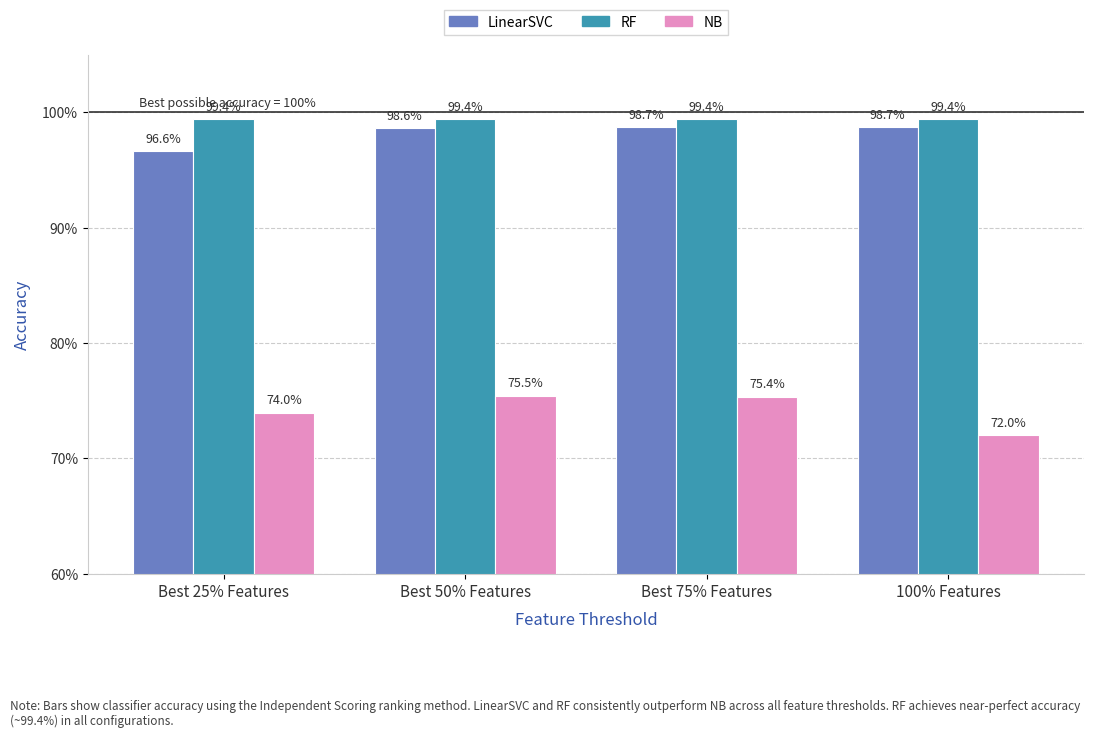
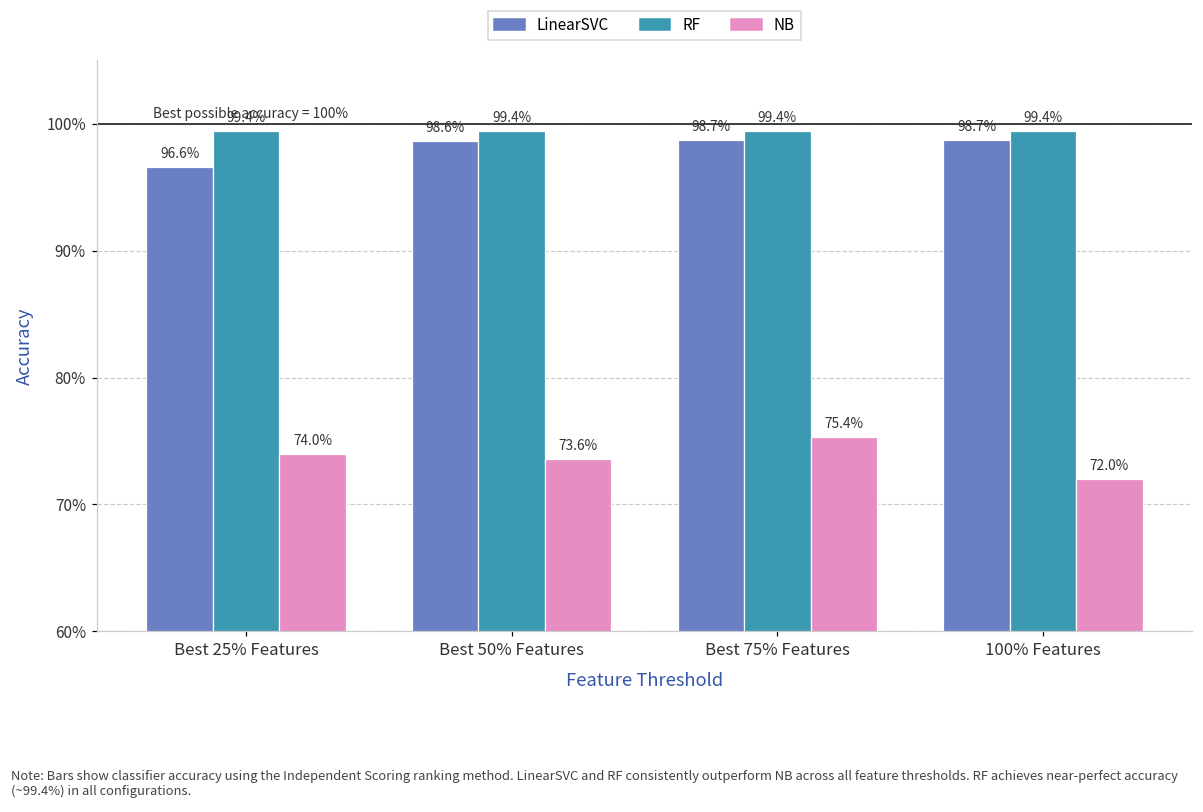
  {
    "NB": {
      "Best 25% Features": "74.0%",
-     "Best 50% Features": "75.5%",
+     "Best 50% Features": "73.6%",
      "Best 75% Features": "75.4%",
      "100% Features": "72.0%"
    }
  }
